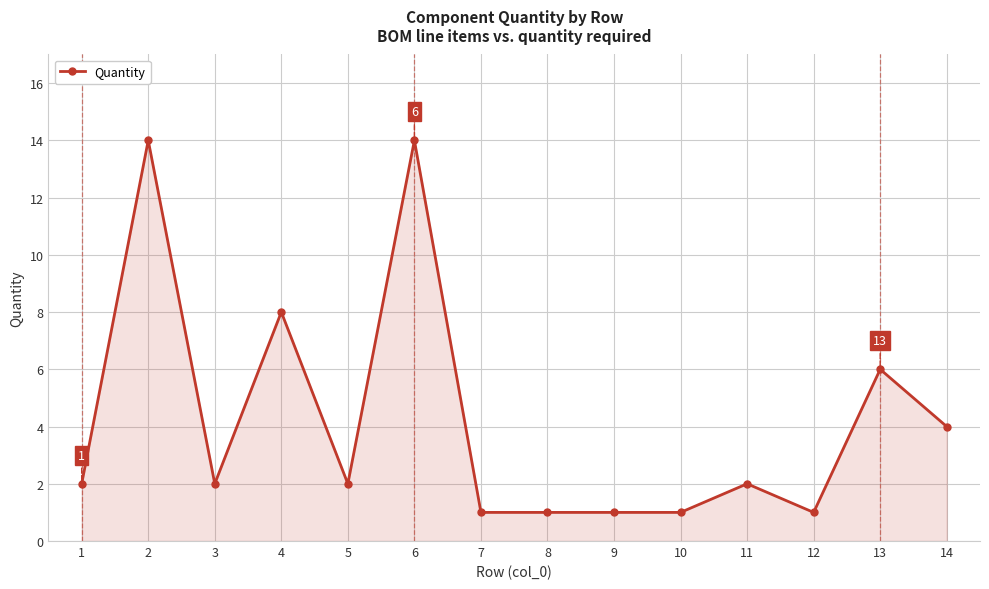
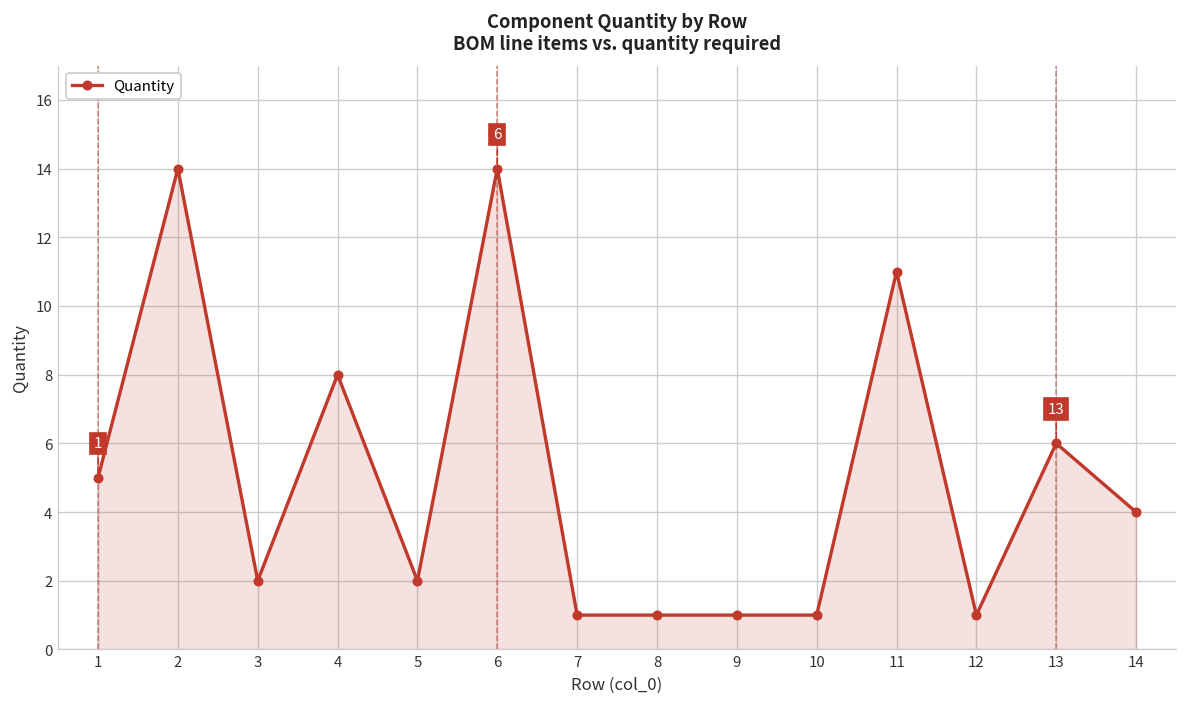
  {
-   "1": 2,
+   "1": 5,
    "2": 14,
    "3": 2,
    "4": 8,
    "5": 2,
    "7": 1,
    "8": 1,
    "9": 1,
    "10": 1,
-   "11": 2,
+   "11": 11,
    "12": 1,
    "14": 4
  }
